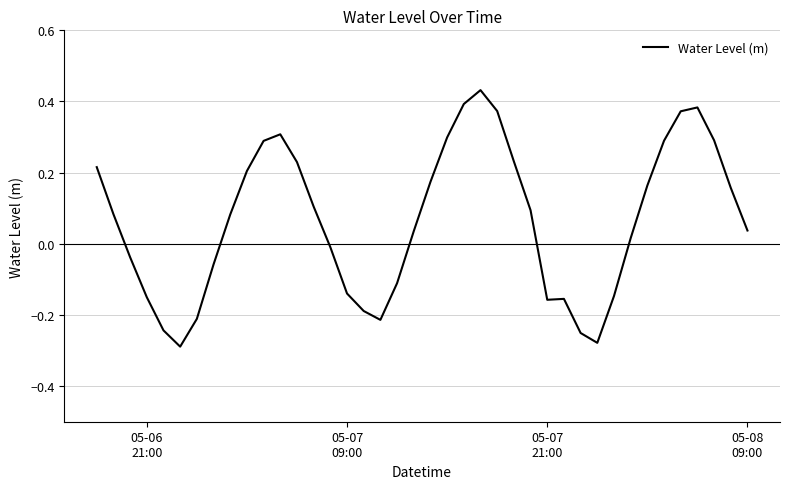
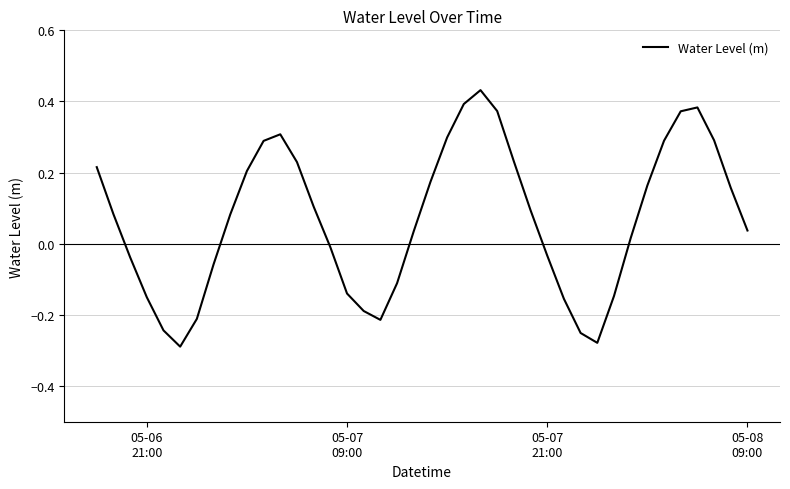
  {
    "05-06 21:00": -0.15,
    "05-07 09:00": -0.14,
-   "05-07 21:00": -0.16,
+   "05-07 21:00": -0.03,
    "05-08 09:00": 0.04
  }
